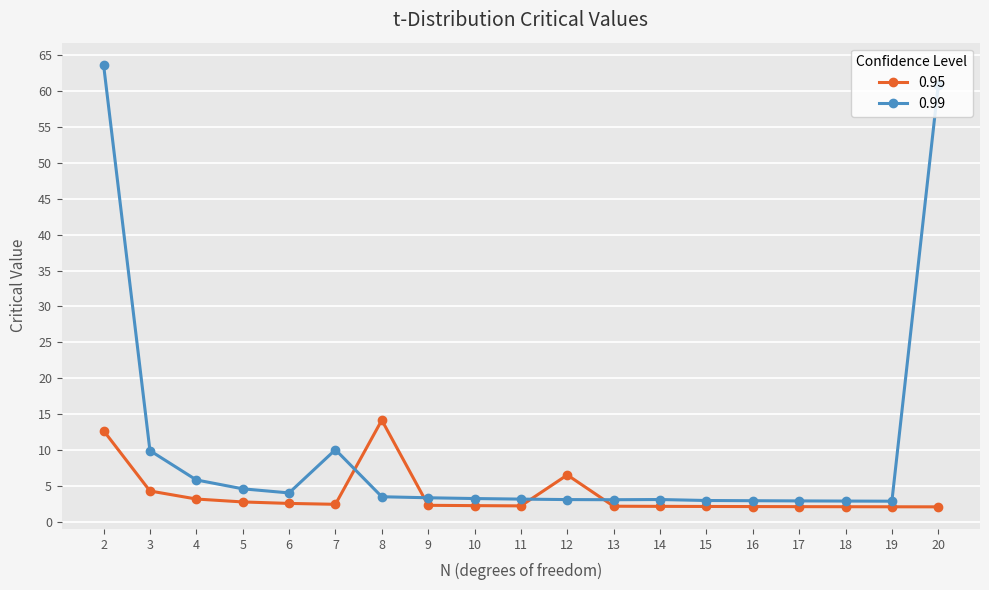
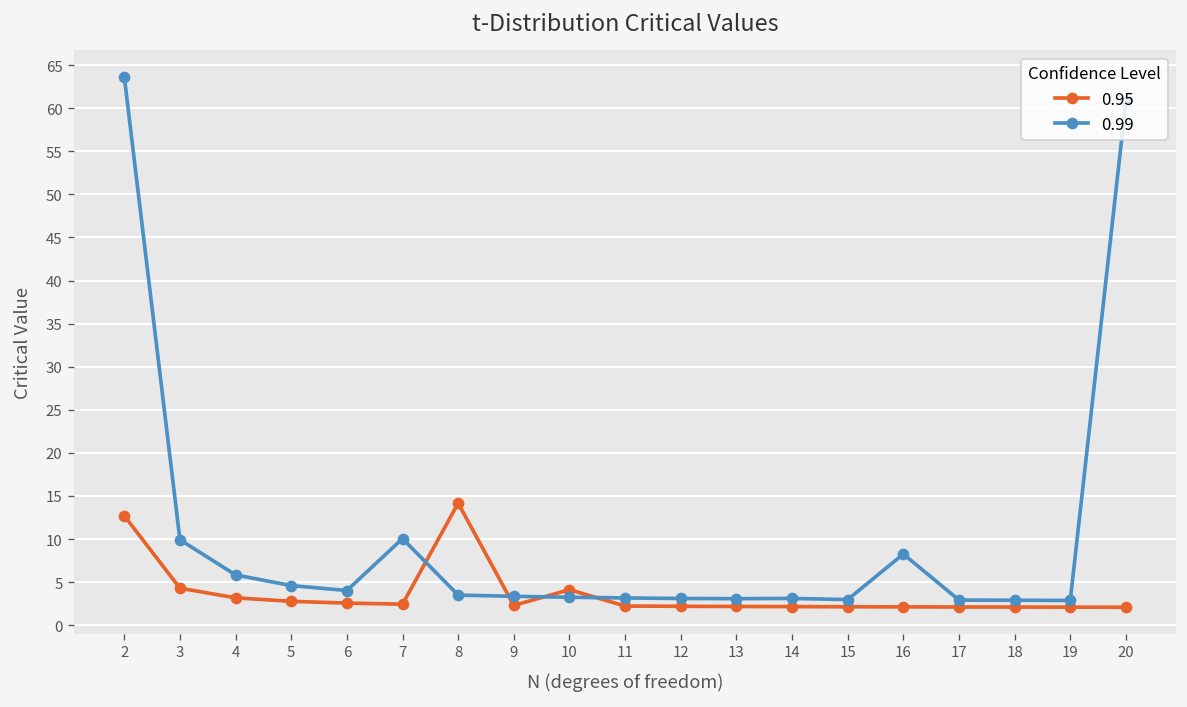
  {
    "0.95": {
      "2": 13,
      "3": 4,
      "4": 3,
      "5": 3,
      "6": 3,
      "7": 2,
      "8": 14,
      "9": 2,
-     "10": 2,
+     "10": 4,
      "11": 2,
-     "12": 7,
+     "12": 2,
      "13": 2,
      "14": 2,
      "15": 2,
      "16": 2,
      "17": 2,
      "18": 2,
      "19": 2,
      "20": 2
    },
    "0.99": {
      "2": 64,
      "3": 10,
      "4": 6,
      "5": 5,
      "6": 4,
      "7": 10,
      "8": 3,
      "9": 3,
      "10": 3,
      "11": 3,
      "12": 3,
      "13": 3,
      "14": 3,
      "15": 3,
-     "16": 3,
+     "16": 8,
      "17": 3,
      "18": 3,
      "19": 3
    }
  }
